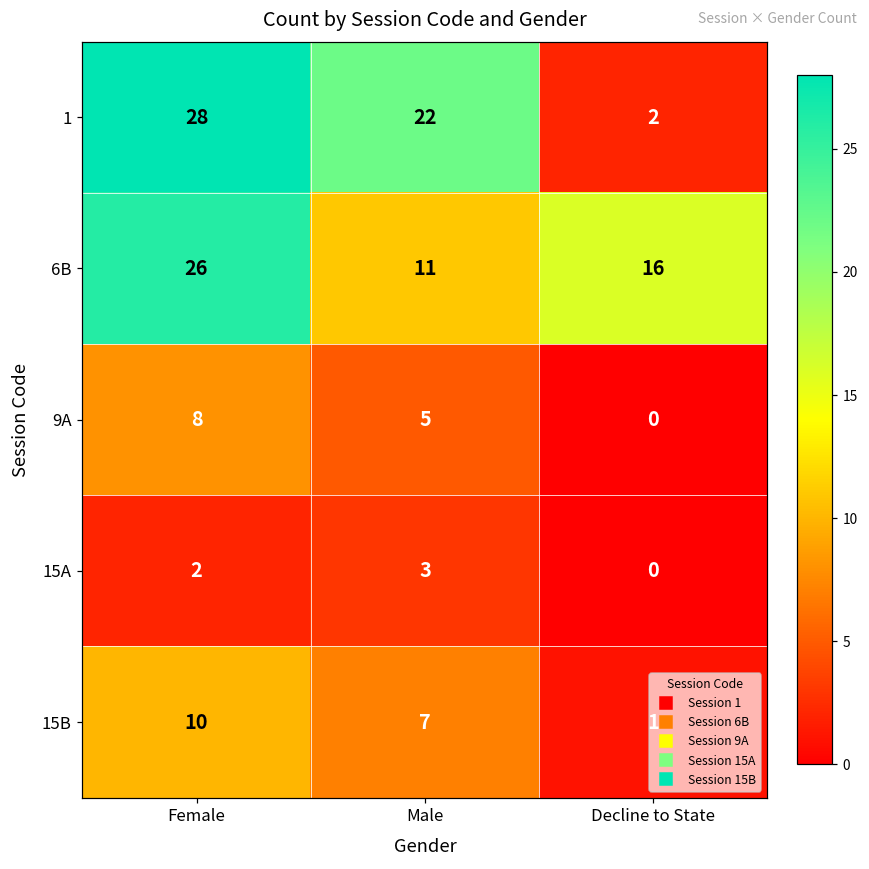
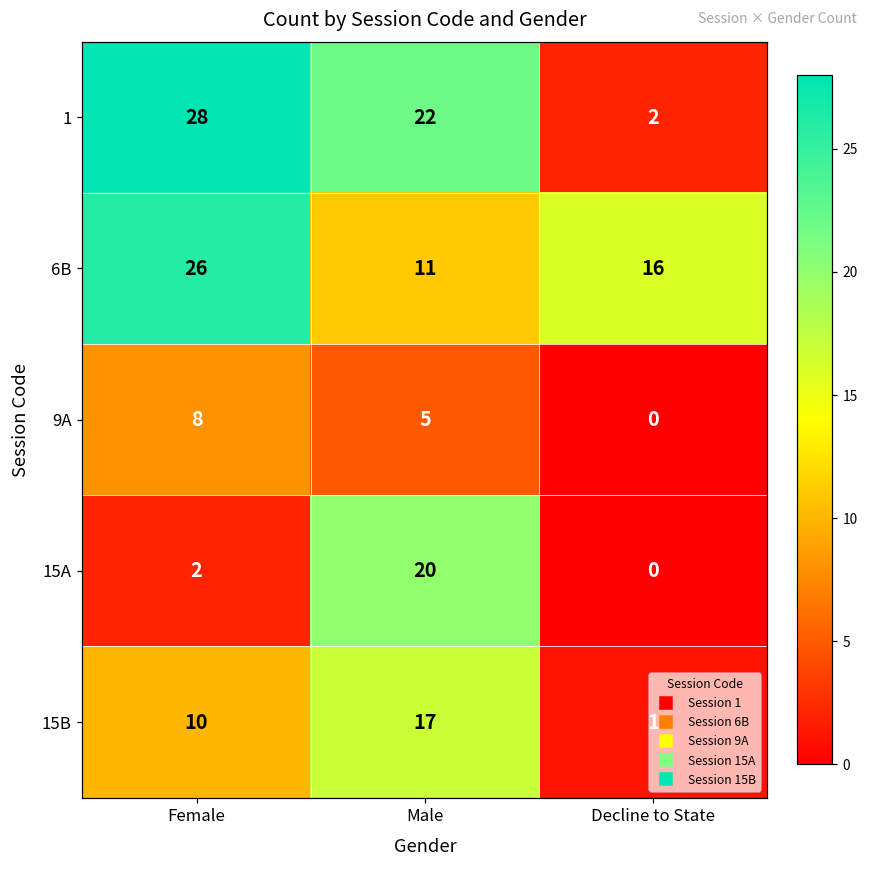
  {
    "1": {
      "Female": 28,
      "Male": 22,
      "Decline to State": 2
    },
    "6B": {
      "Female": 26,
      "Male": 11,
      "Decline to State": 16
    },
    "9A": {
      "Female": 8,
      "Male": 5,
      "Decline to State": 0
    },
    "15A": {
      "Female": 2,
-     "Male": 3,
+     "Male": 20,
      "Decline to State": 0
    },
    "15B": {
      "Female": 10,
-     "Male": 7
+     "Male": 17
    }
  }
